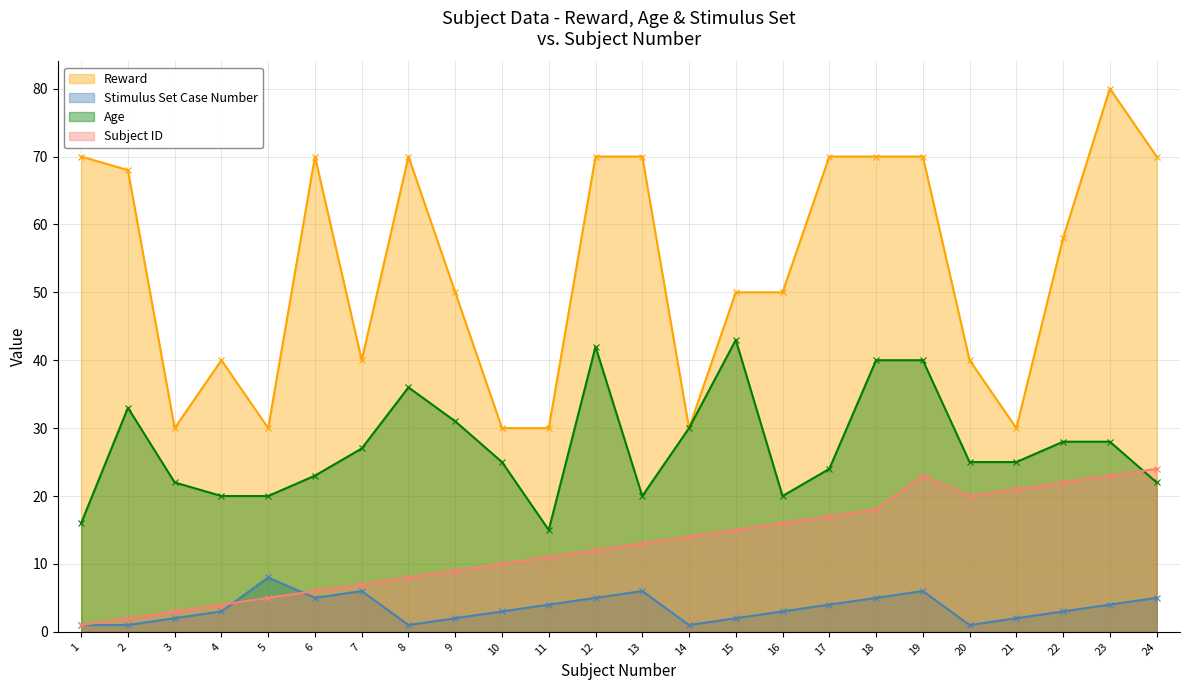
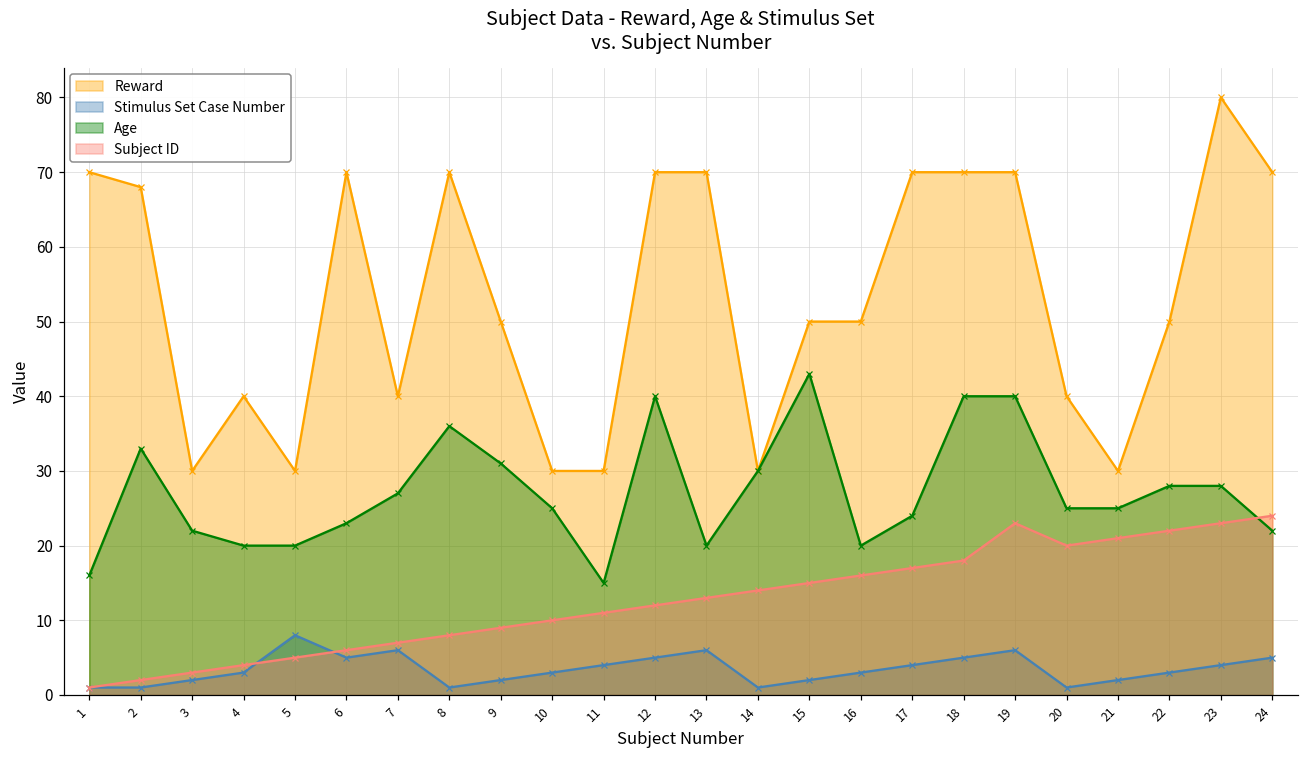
  {
    "Reward": {
      "1": 70,
      "2": 68,
      "3": 30,
      "4": 40,
      "5": 30,
      "6": 70,
      "7": 40,
      "8": 70,
      "9": 50,
      "10": 30,
      "11": 30,
      "12": 70,
      "13": 70,
      "15": 50,
      "16": 50,
      "17": 70,
      "18": 70,
      "19": 70,
      "20": 40,
      "21": 30,
-     "22": 58,
+     "22": 50,
      "23": 80,
      "24": 70
    },
    "Stimulus Set Case Number": {
      "2": 1,
      "3": 2,
      "4": 3,
      "5": 8,
      "6": 5,
      "7": 6,
      "8": 1,
      "9": 2,
      "10": 3,
      "11": 4,
      "12": 5,
      "13": 6,
      "14": 1,
      "15": 2,
      "16": 3,
      "17": 4,
      "18": 5,
      "19": 6,
      "20": 1,
      "21": 2,
      "22": 3,
      "23": 4,
      "24": 5
    },
    "Age": {
      "1": 16,
      "2": 33,
      "3": 22,
      "4": 20,
      "5": 20,
      "6": 23,
      "7": 27,
      "8": 36,
      "9": 31,
      "10": 25,
      "11": 15,
-     "12": 42,
+     "12": 40,
      "13": 20,
      "15": 43,
      "16": 20,
      "17": 24,
      "18": 40,
      "19": 40,
      "20": 25,
      "21": 25,
      "22": 28,
      "23": 28,
      "24": 22
    },
    "Subject ID": {
      "2": 2,
      "3": 3,
      "4": 4,
      "5": 5,
      "6": 6,
      "7": 7,
      "8": 8,
      "9": 9,
      "10": 10,
      "11": 11,
      "12": 12,
      "13": 13,
      "14": 14,
      "15": 15,
      "16": 16,
      "17": 17,
      "18": 18,
      "19": 23,
      "20": 20,
      "21": 21,
      "22": 22,
      "23": 23,
      "24": 24
    }
  }
